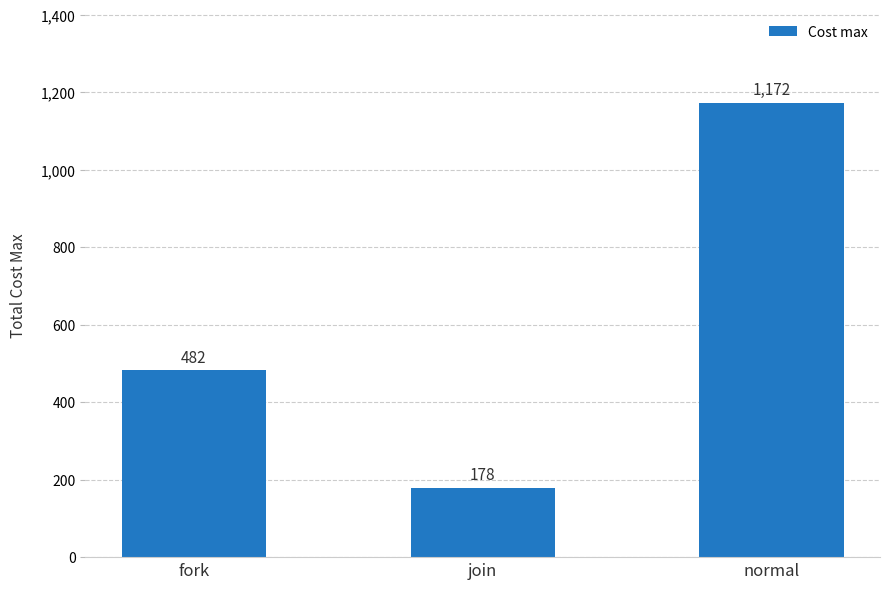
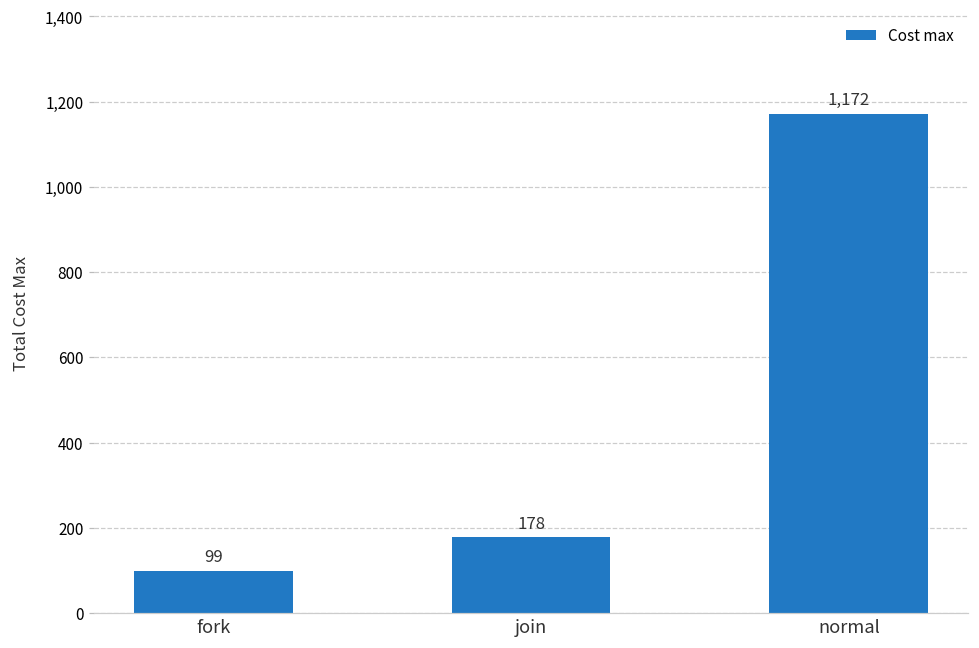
  {
-   "fork": "482",
+   "fork": "99",
    "join": "178",
    "normal": "1,172"
  }
